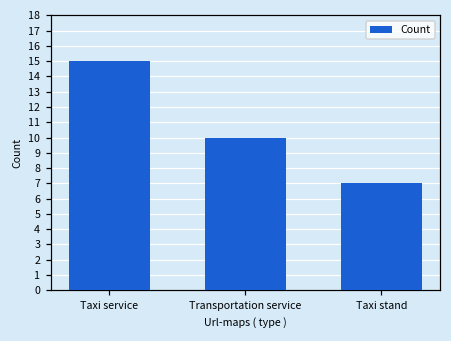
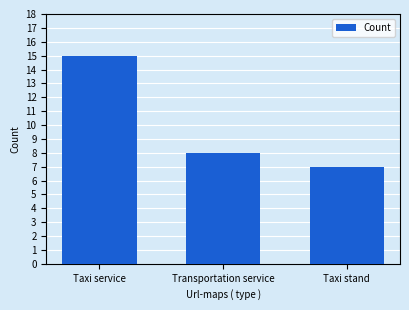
  {
    "Taxi service": 15,
-   "Transportation service": 10,
+   "Transportation service": 8,
    "Taxi stand": 7
  }
